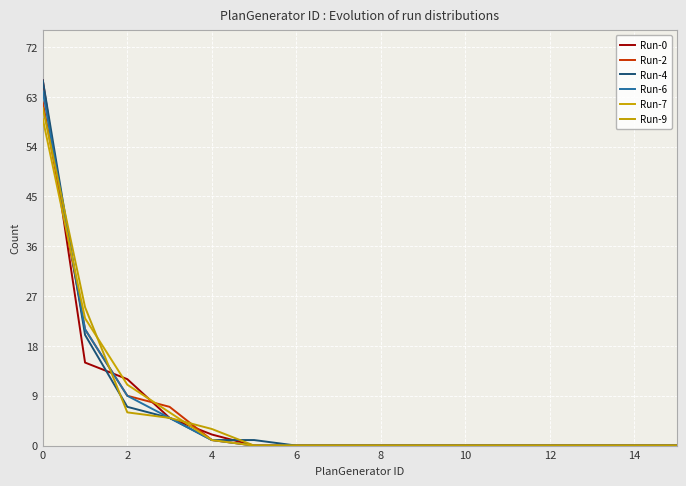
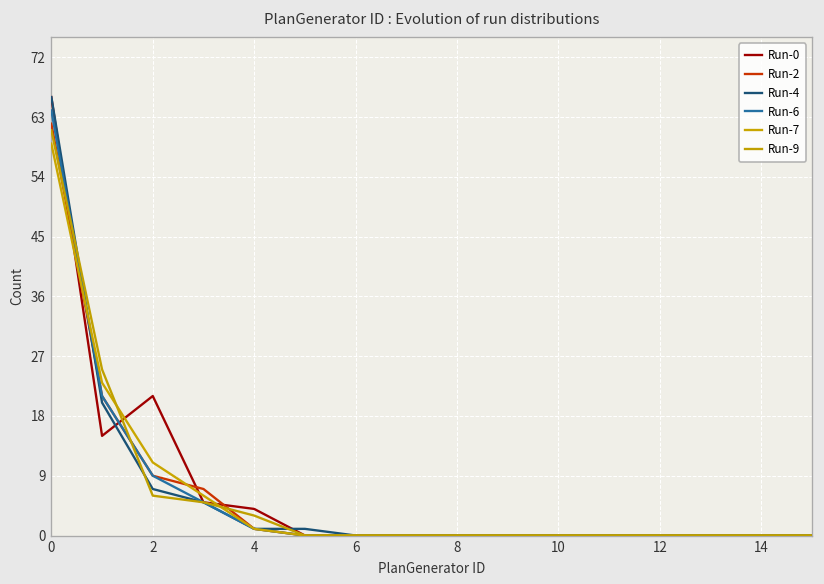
  {
    "Run-0": {
-     "2": 12,
-     "4": 2
+     "2": 21,
+     "4": 4
    },
    "Run-2": {
      "0": 62
    }
  }
